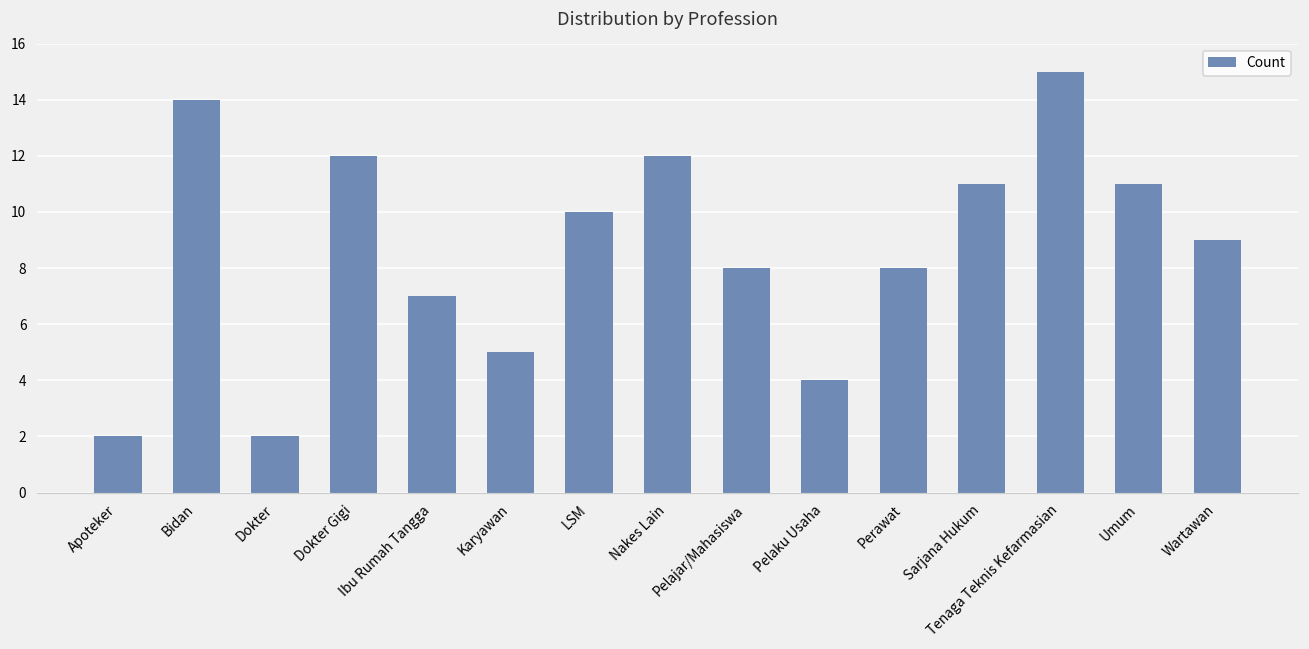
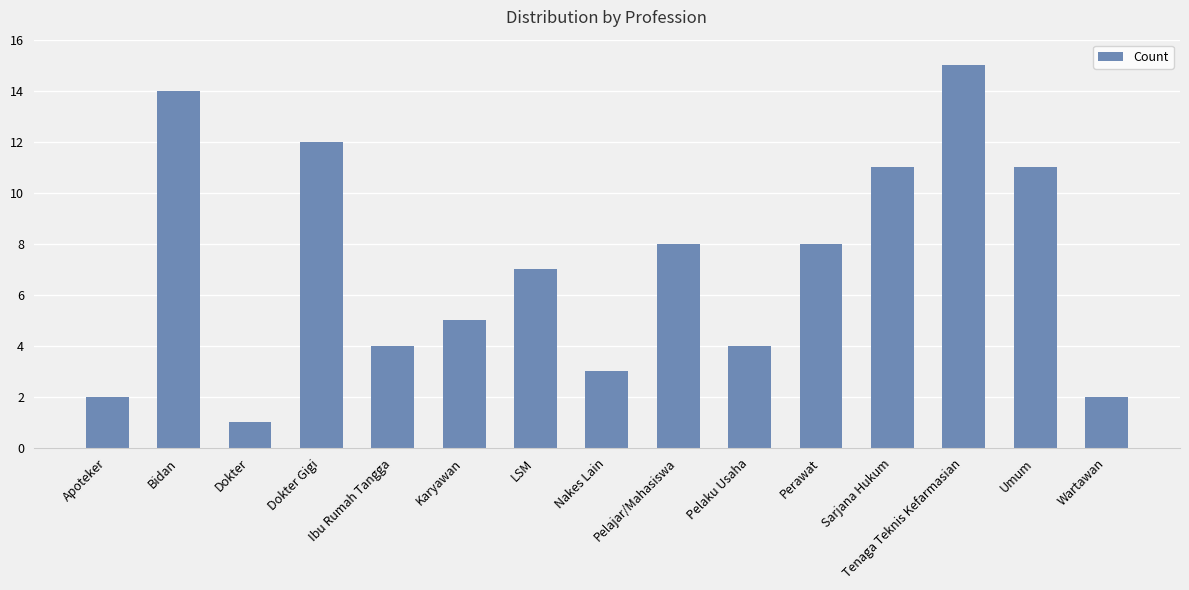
  {
    "Apoteker": 2,
    "Bidan": 14,
-   "Dokter": 2,
+   "Dokter": 1,
    "Dokter Gigi": 12,
-   "Ibu Rumah Tangga": 7,
+   "Ibu Rumah Tangga": 4,
    "Karyawan": 5,
-   "LSM": 10,
-   "Nakes Lain": 12,
+   "LSM": 7,
+   "Nakes Lain": 3,
    "Pelajar/Mahasiswa": 8,
    "Pelaku Usaha": 4,
    "Perawat": 8,
    "Sarjana Hukum": 11,
    "Tenaga Teknis Kefarmasian": 15,
    "Umum": 11,
-   "Wartawan": 9
+   "Wartawan": 2
  }
